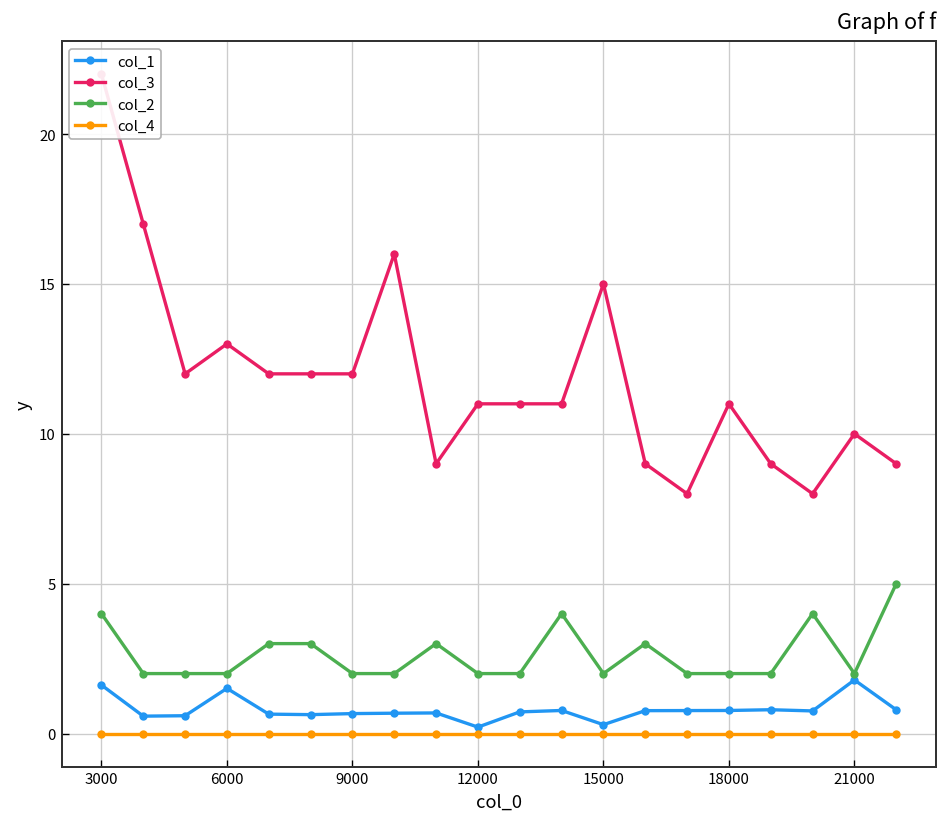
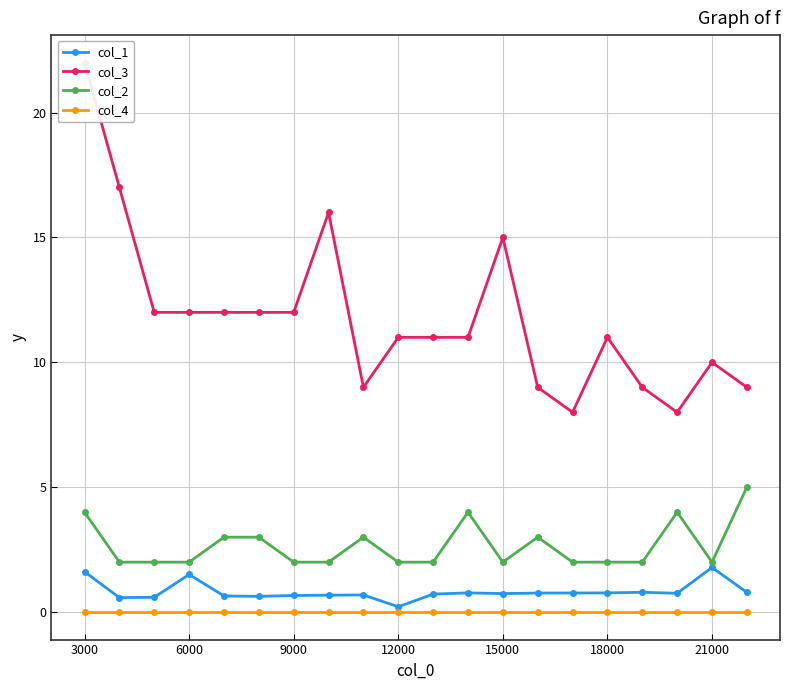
  {
    "col_1": {
      "3000": 1.6,
      "6000": 1.5,
      "9000": 0.7,
      "12000": 0.2,
-     "15000": 0.3,
+     "15000": 0.7,
      "18000": 0.8,
      "21000": 1.8
    },
    "col_3": {
-     "6000": 13,
+     "6000": 12,
      "9000": 12,
      "12000": 11,
      "15000": 15,
      "18000": 11,
      "21000": 10
    },
    "col_2": {
      "3000": 4.0,
      "6000": 2.0,
      "9000": 2.0,
      "12000": 2.0,
      "15000": 2.0,
      "18000": 2.0,
      "21000": 2.0
    },
    "col_4": {
      "3000": 0.0,
      "6000": 0.0,
      "9000": 0.0,
      "12000": 0.0,
      "15000": 0.0,
      "18000": 0.0,
      "21000": 0.0
    }
  }
